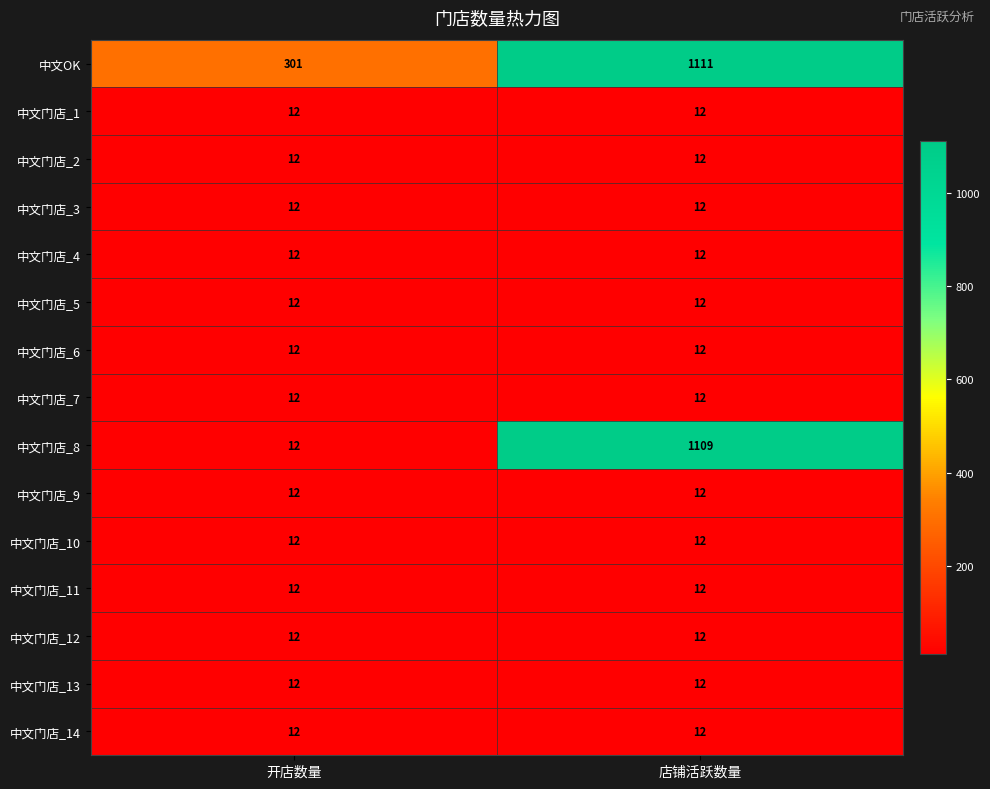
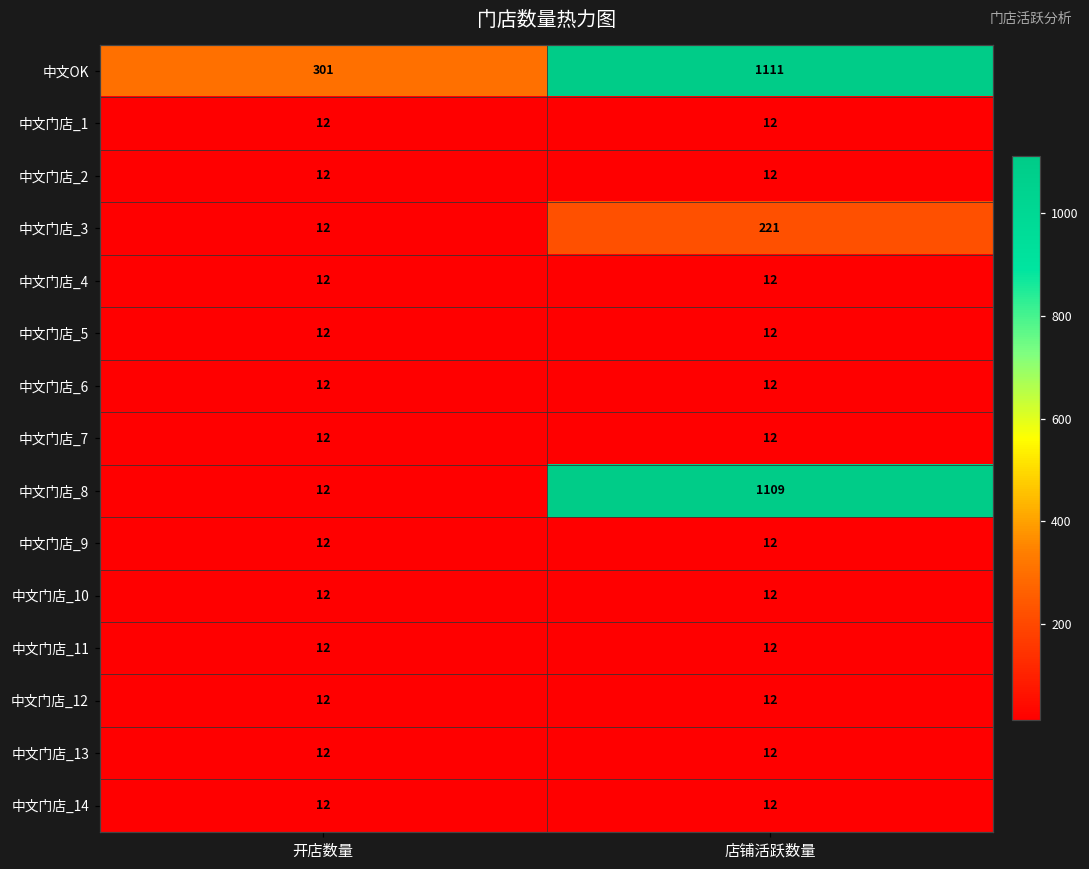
  {
    "中文OK": {
      "开店数量": 301,
      "店铺活跃数量": 1111
    },
    "中文门店_1": {
      "开店数量": 12,
      "店铺活跃数量": 12
    },
    "中文门店_2": {
      "开店数量": 12,
      "店铺活跃数量": 12
    },
    "中文门店_3": {
      "开店数量": 12,
-     "店铺活跃数量": 12
+     "店铺活跃数量": 221
    },
    "中文门店_4": {
      "开店数量": 12,
      "店铺活跃数量": 12
    },
    "中文门店_5": {
      "开店数量": 12,
      "店铺活跃数量": 12
    },
    "中文门店_6": {
      "开店数量": 12,
      "店铺活跃数量": 12
    },
    "中文门店_7": {
      "开店数量": 12,
      "店铺活跃数量": 12
    },
    "中文门店_8": {
      "开店数量": 12,
      "店铺活跃数量": 1109
    },
    "中文门店_9": {
      "开店数量": 12,
      "店铺活跃数量": 12
    },
    "中文门店_10": {
      "开店数量": 12,
      "店铺活跃数量": 12
    },
    "中文门店_11": {
      "开店数量": 12,
      "店铺活跃数量": 12
    },
    "中文门店_12": {
      "开店数量": 12,
      "店铺活跃数量": 12
    },
    "中文门店_13": {
      "开店数量": 12,
      "店铺活跃数量": 12
    },
    "中文门店_14": {
      "开店数量": 12,
      "店铺活跃数量": 12
    }
  }
